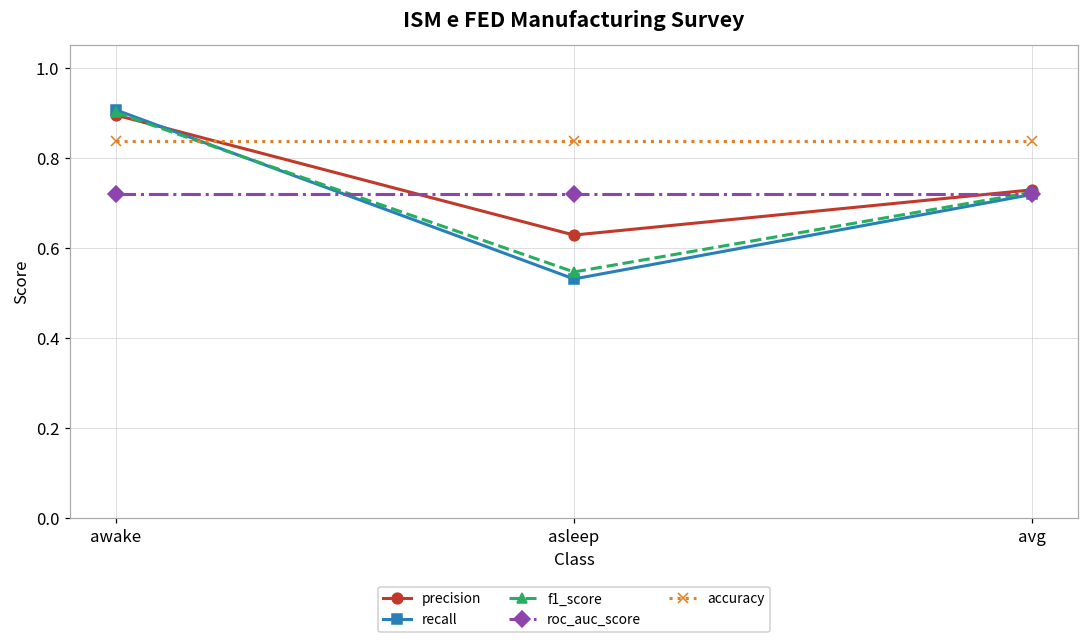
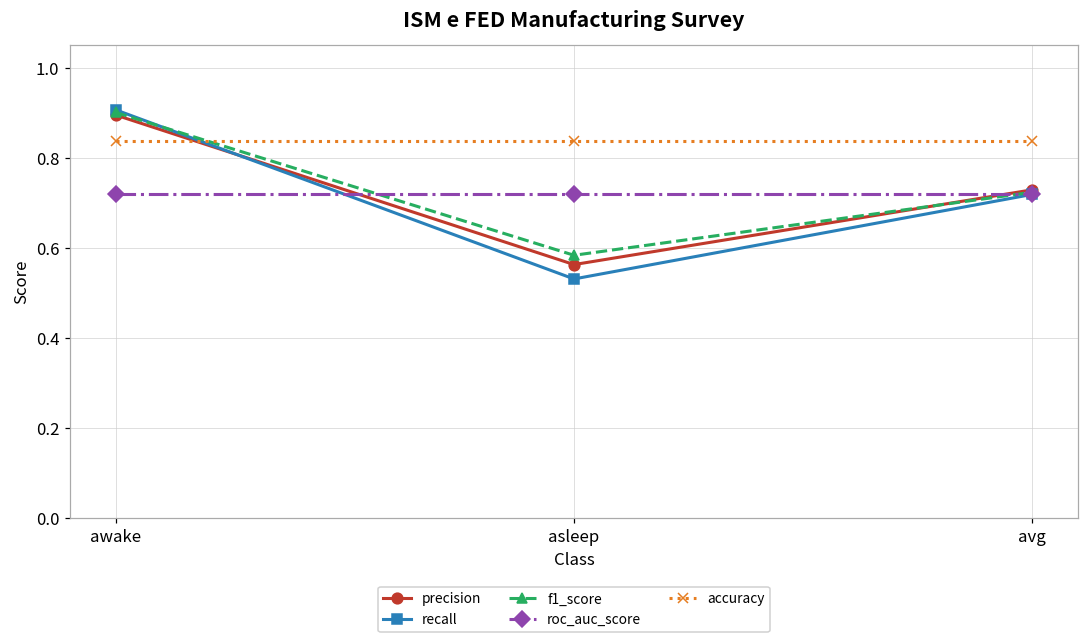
  {
    "precision": {
-     "asleep": 0.63
+     "asleep": 0.56
    },
    "recall": {
      "asleep": 0.53
    },
    "f1_score": {
-     "asleep": 0.55
+     "asleep": 0.58
    },
    "roc_auc_score": {
      "awake": 0.72,
      "asleep": 0.72
    },
    "accuracy": {
      "awake": 0.84,
      "asleep": 0.84,
      "avg": 0.84
    }
  }
